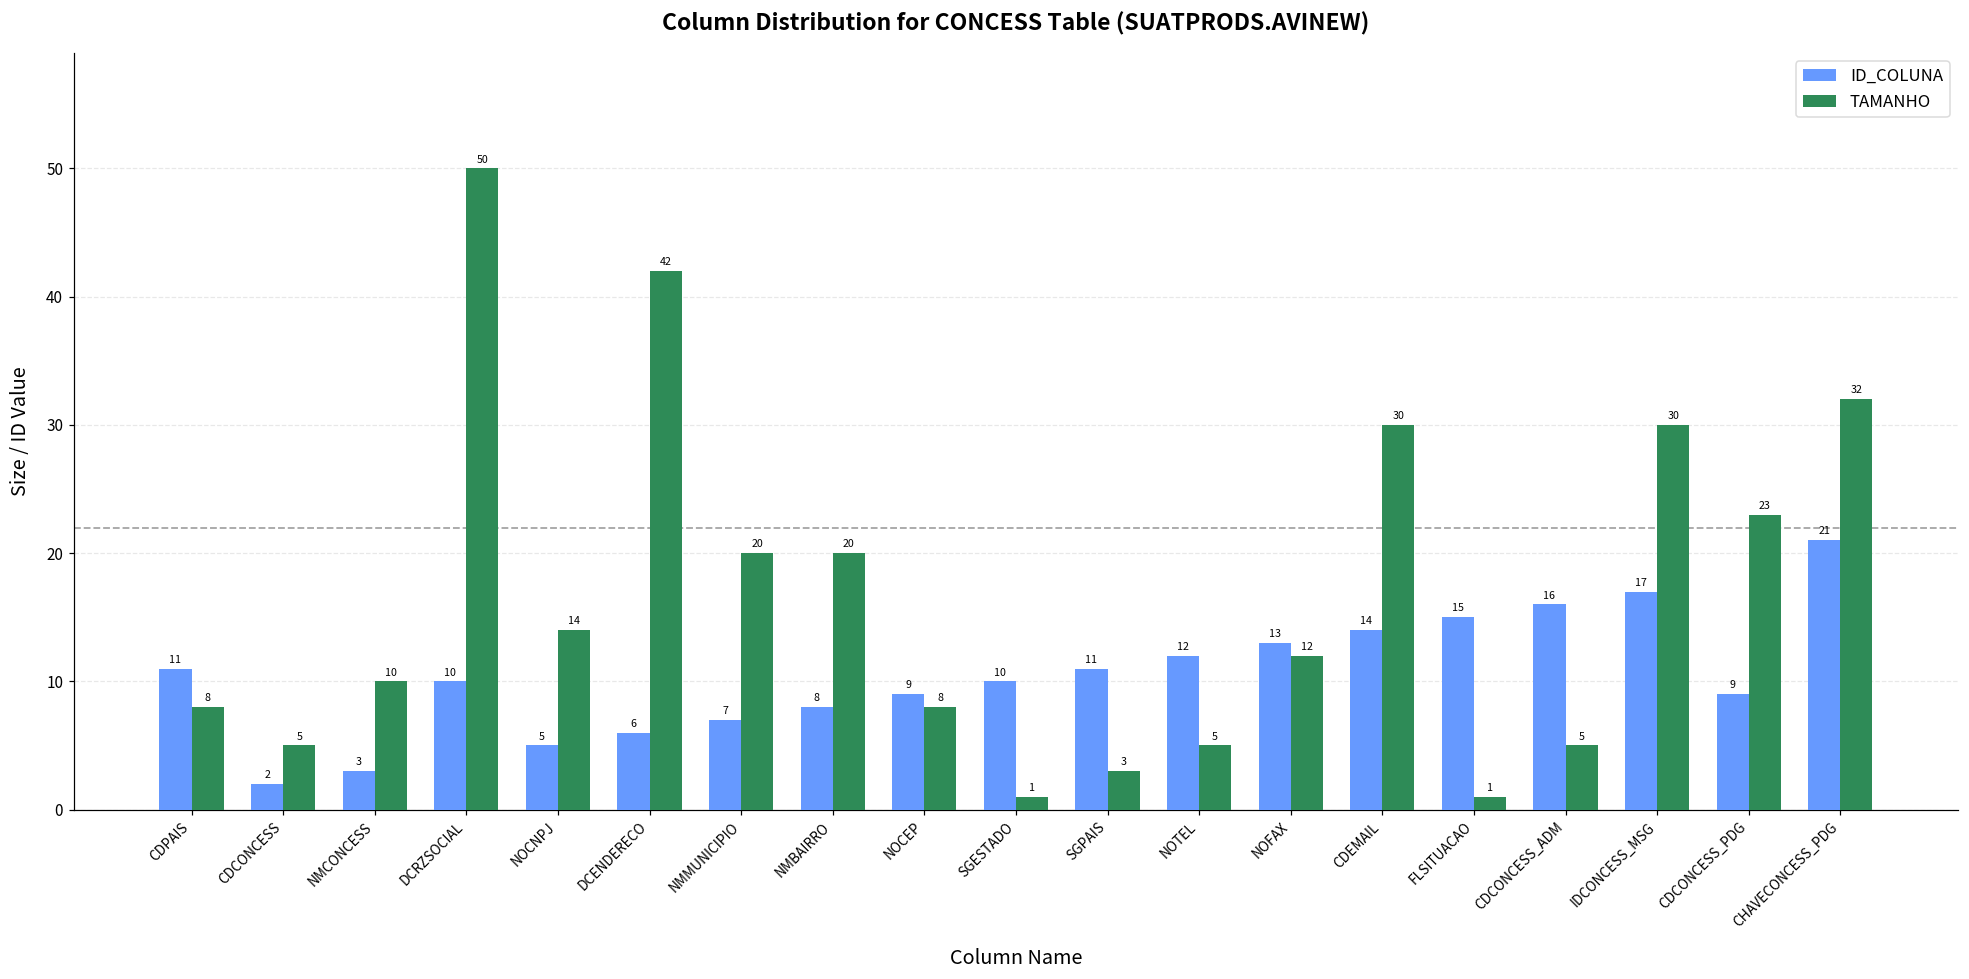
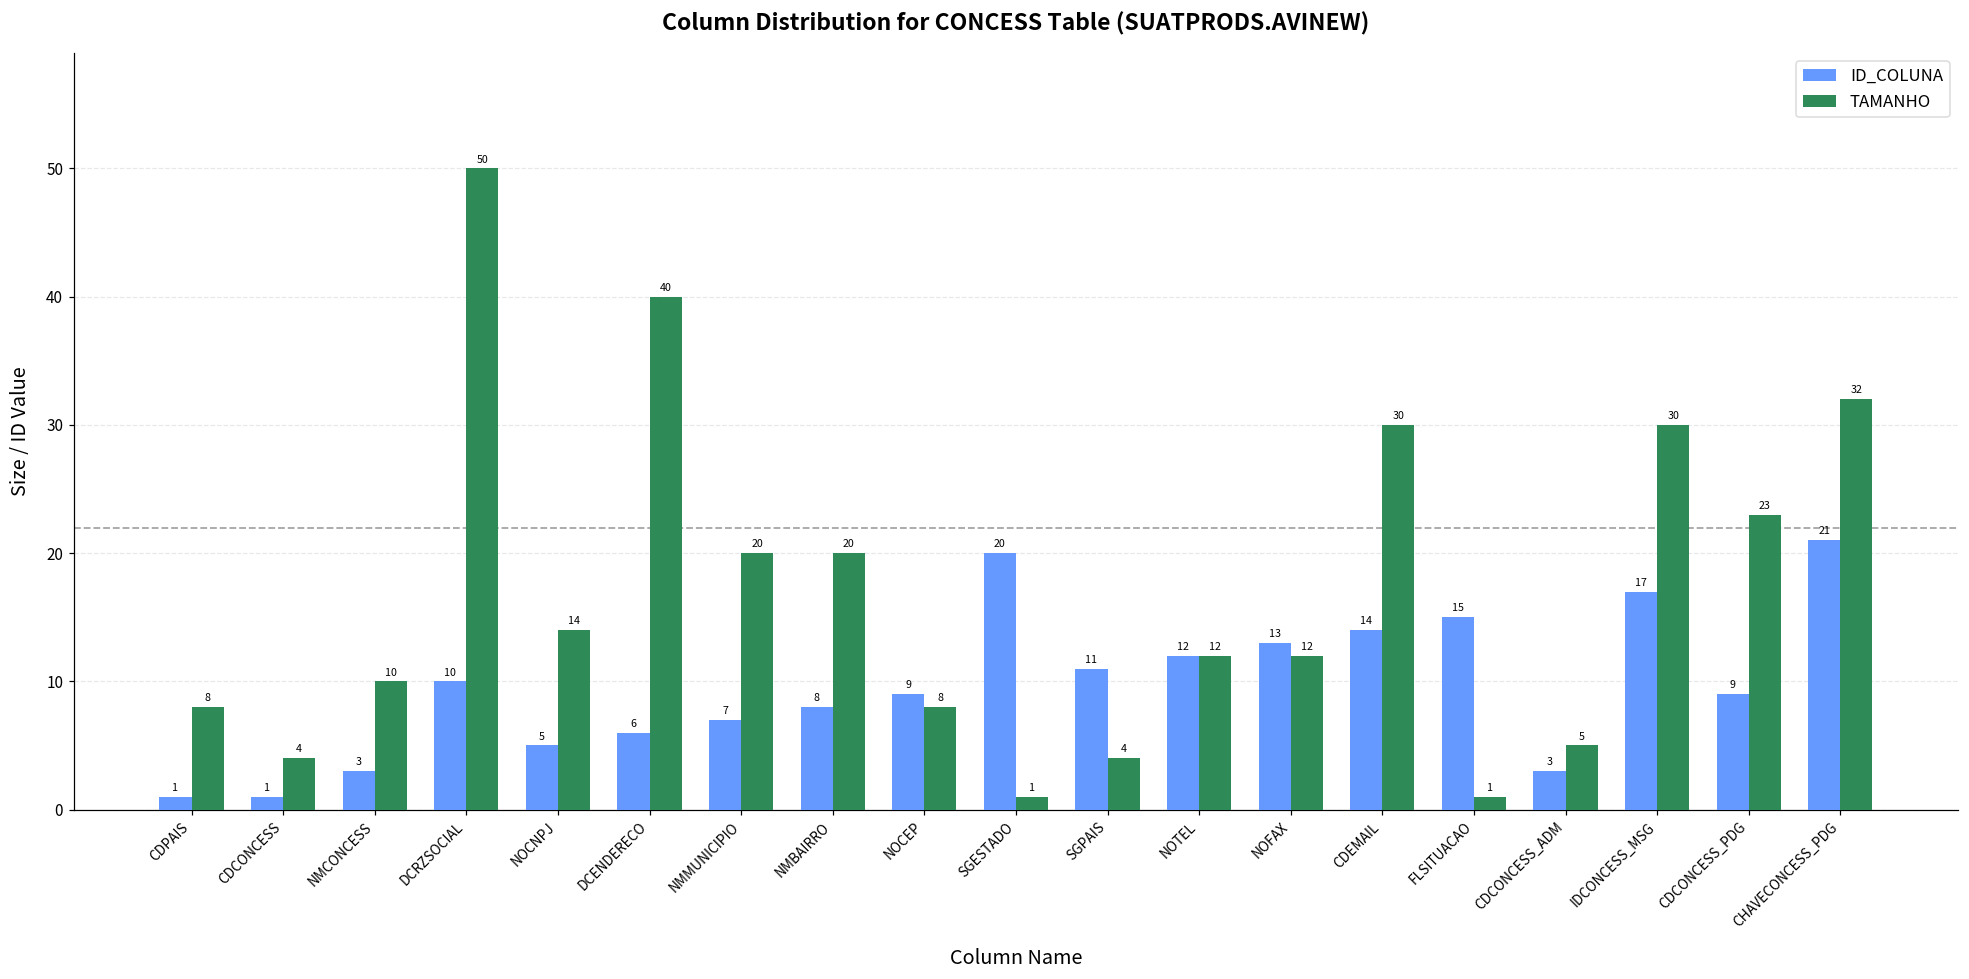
  {
    "ID_COLUNA": {
-     "CDPAIS": 11,
-     "CDCONCESS": 2,
+     "CDPAIS": 1,
+     "CDCONCESS": 1,
      "NMCONCESS": 3,
      "DCRZSOCIAL": 10,
      "NOCNPJ": 5,
      "DCENDERECO": 6,
      "NMMUNICIPIO": 7,
      "NMBAIRRO": 8,
      "NOCEP": 9,
-     "SGESTADO": 10,
+     "SGESTADO": 20,
      "SGPAIS": 11,
      "NOTEL": 12,
      "NOFAX": 13,
      "CDEMAIL": 14,
      "FLSITUACAO": 15,
-     "CDCONCESS_ADM": 16,
+     "CDCONCESS_ADM": 3,
      "IDCONCESS_MSG": 17,
      "CDCONCESS_PDG": 9,
      "CHAVECONCESS_PDG": 21
    },
    "TAMANHO": {
      "CDPAIS": 8,
-     "CDCONCESS": 5,
+     "CDCONCESS": 4,
      "NMCONCESS": 10,
      "DCRZSOCIAL": 50,
      "NOCNPJ": 14,
-     "DCENDERECO": 42,
+     "DCENDERECO": 40,
      "NMMUNICIPIO": 20,
      "NMBAIRRO": 20,
      "NOCEP": 8,
      "SGESTADO": 1,
-     "SGPAIS": 3,
-     "NOTEL": 5,
+     "SGPAIS": 4,
+     "NOTEL": 12,
      "NOFAX": 12,
      "CDEMAIL": 30,
      "FLSITUACAO": 1,
      "CDCONCESS_ADM": 5,
      "IDCONCESS_MSG": 30,
      "CDCONCESS_PDG": 23,
      "CHAVECONCESS_PDG": 32
    }
  }
